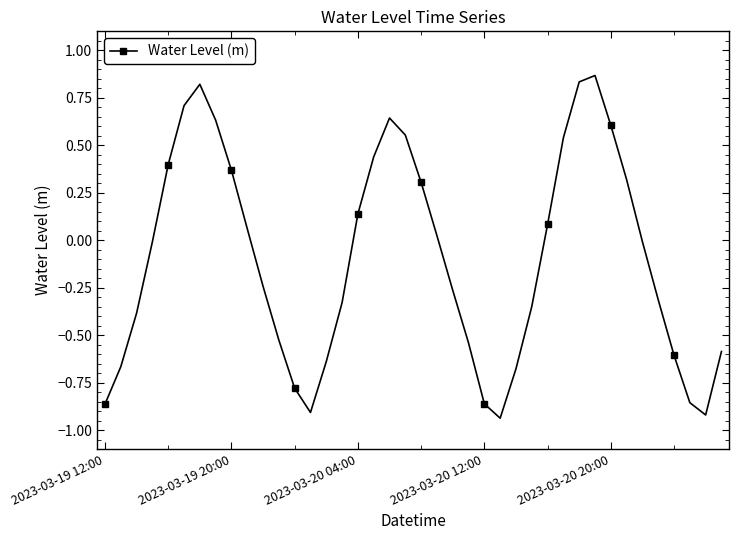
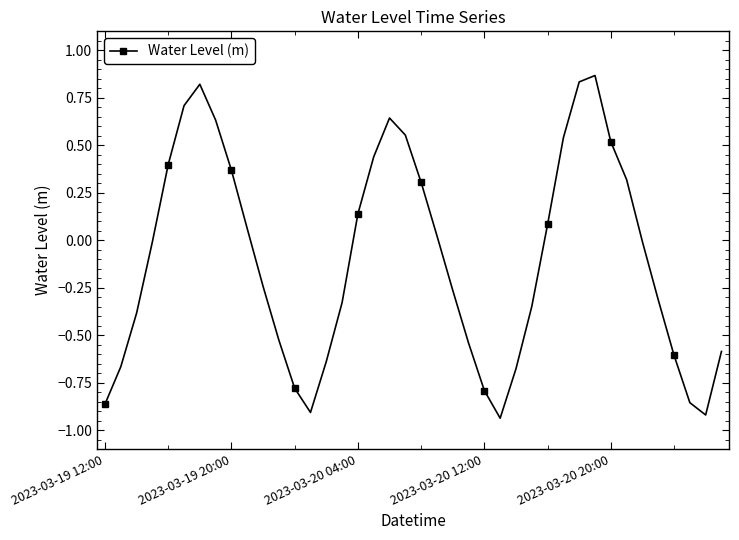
  {
    "2023-03-19 12:00": -0.86,
    "2023-03-19 20:00": 0.37,
    "2023-03-20 04:00": 0.14,
-   "2023-03-20 12:00": -0.86,
-   "2023-03-20 20:00": 0.61
+   "2023-03-20 12:00": -0.79,
+   "2023-03-20 20:00": 0.52
  }
